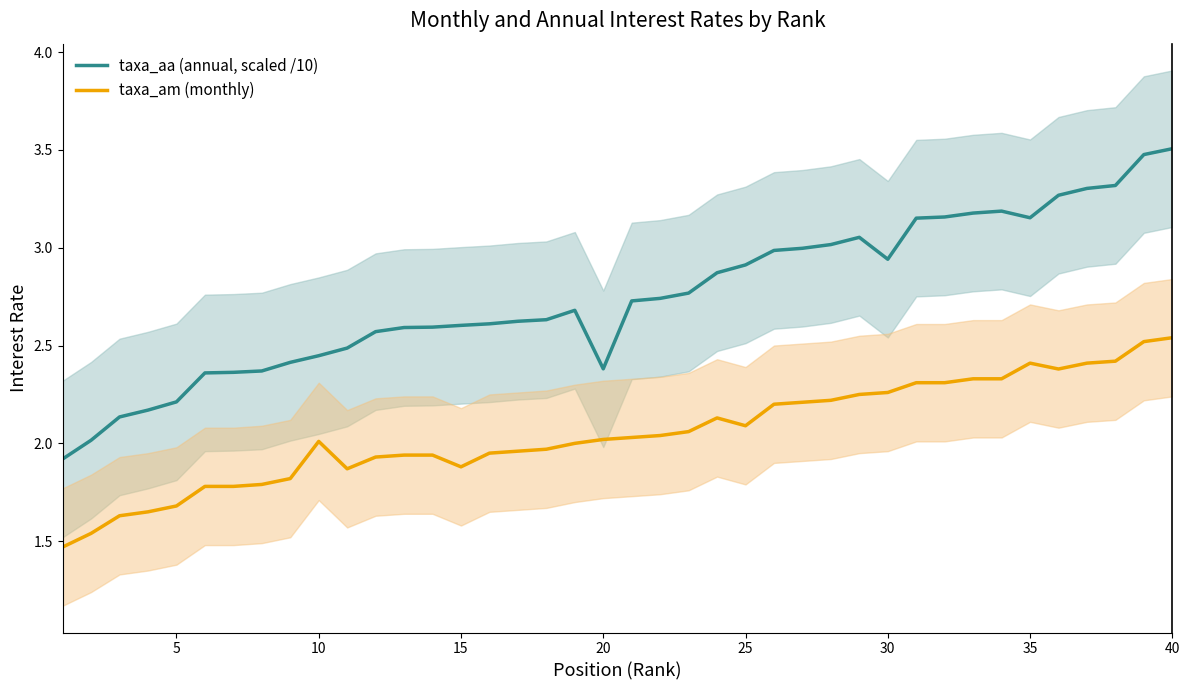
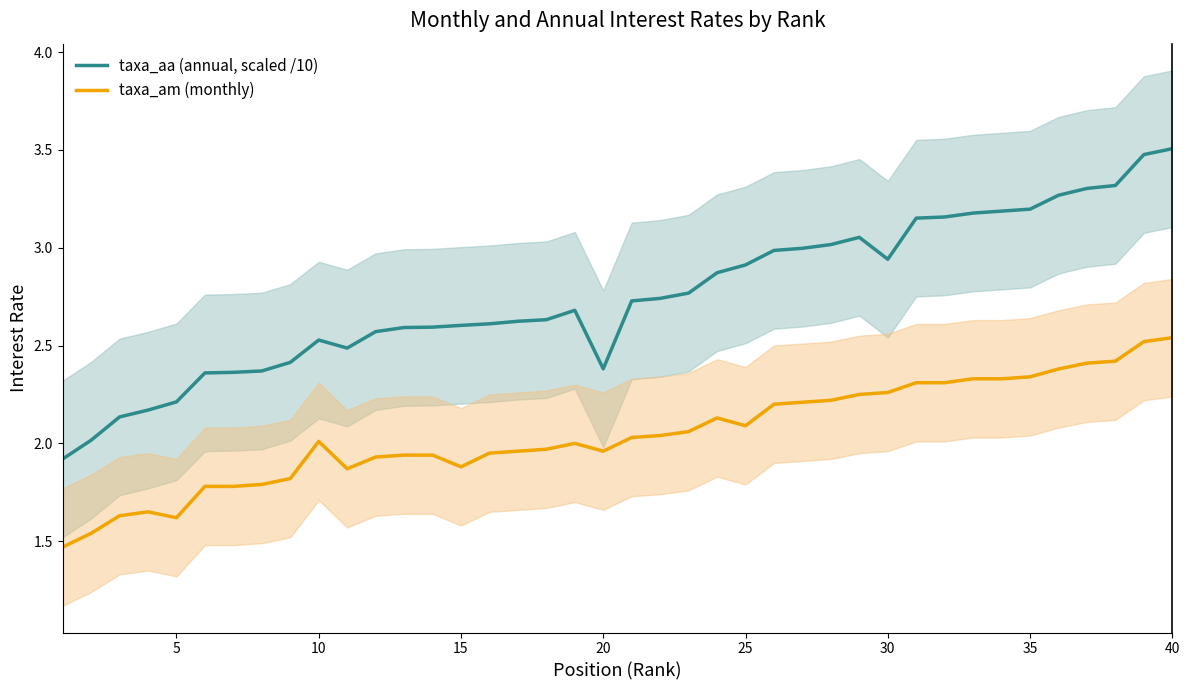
  {
    "taxa_aa (annual, scaled /10)": {
      "5": 2.21,
-     "10": 2.45,
+     "10": 2.53,
      "15": 2.60,
      "20": 2.38,
      "25": 2.91,
      "30": 2.94,
-     "35": 3.15,
+     "35": 3.20,
      "40": 3.51
    },
    "taxa_am (monthly)": {
-     "5": 1.68,
+     "5": 1.62,
      "10": 2.01,
      "15": 1.88,
-     "20": 2.02,
+     "20": 1.96,
      "25": 2.09,
      "30": 2.26,
-     "35": 2.41,
+     "35": 2.34,
      "40": 2.54
    }
  }
